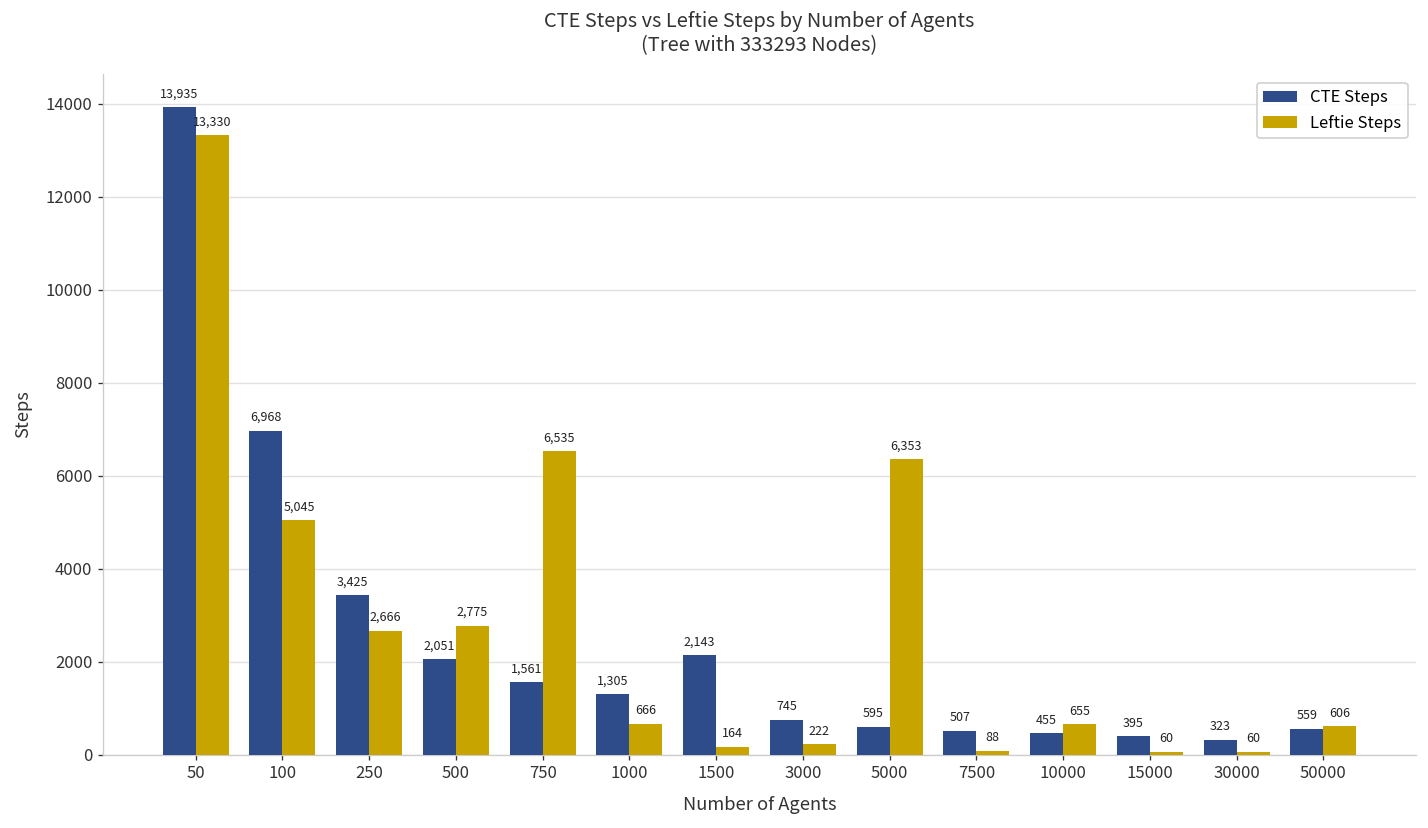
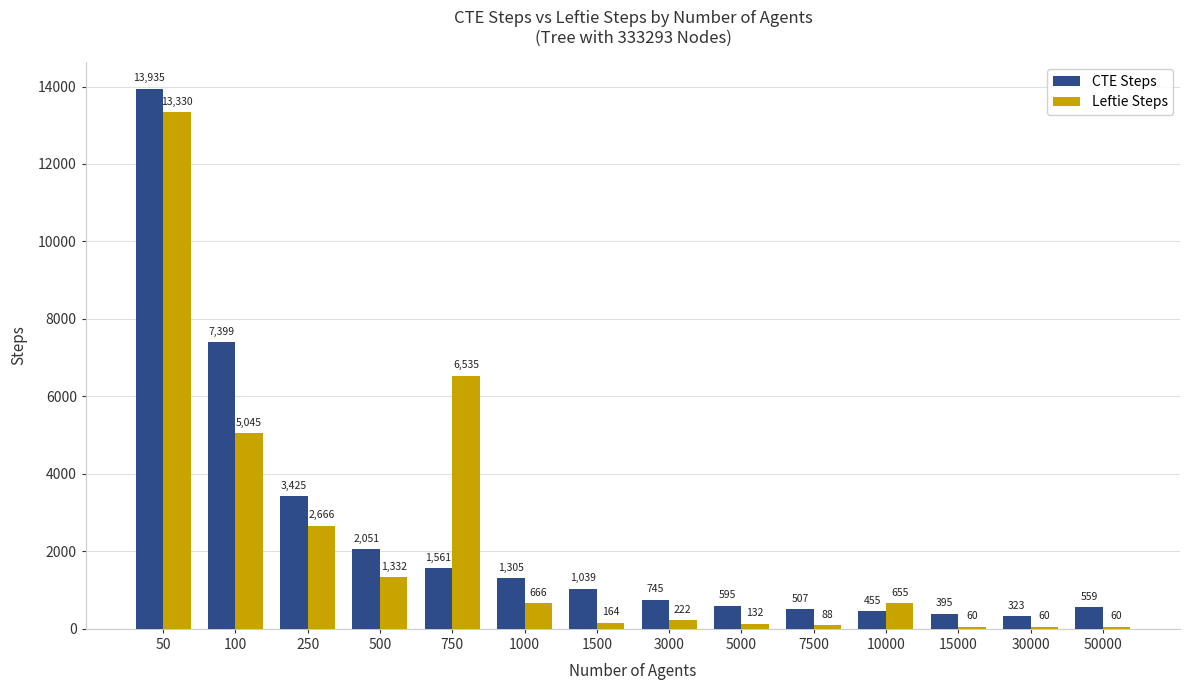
  {
    "CTE Steps": {
      "50": "13,935",
-     "100": "6,968",
+     "100": "7,399",
      "250": "3,425",
      "500": "2,051",
      "750": "1,561",
      "1000": "1,305",
-     "1500": "2,143",
+     "1500": "1,039",
      "3000": "745",
      "5000": "595",
      "7500": "507",
      "10000": "455",
      "15000": "395",
      "30000": "323",
      "50000": "559"
    },
    "Leftie Steps": {
      "50": "13,330",
      "100": "5,045",
      "250": "2,666",
-     "500": "2,775",
+     "500": "1,332",
      "750": "6,535",
      "1000": "666",
      "1500": "164",
      "3000": "222",
-     "5000": "6,353",
+     "5000": "132",
      "7500": "88",
      "10000": "655",
      "15000": "60",
      "30000": "60",
-     "50000": "606"
+     "50000": "60"
    }
  }
